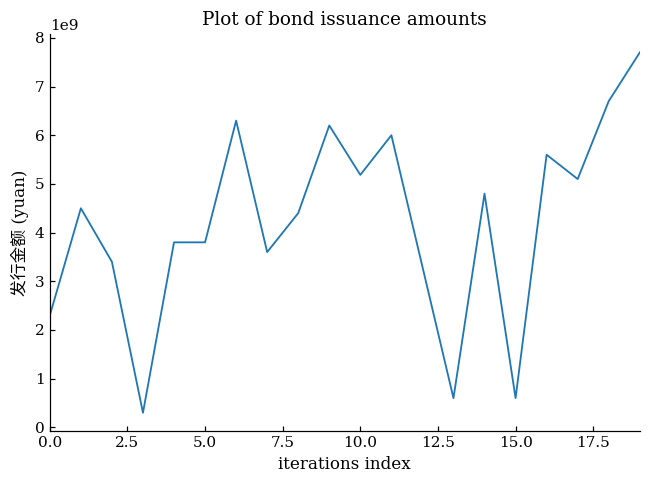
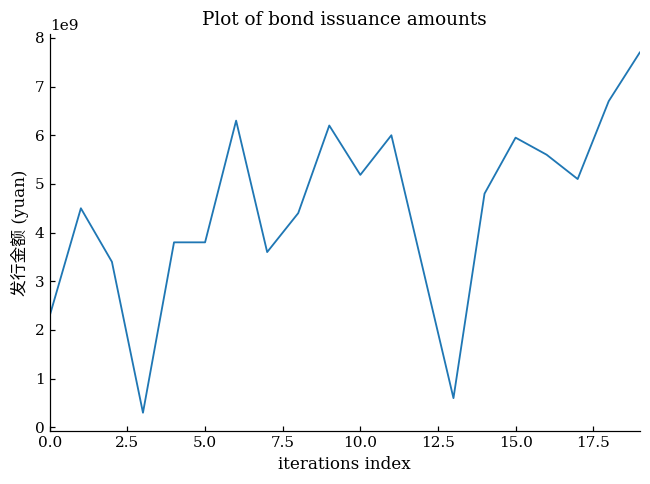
  {
    "0.0": 2300000000,
    "5.0": 3800000000,
    "10.0": 5200000000,
-   "15.0": 600000000
+   "15.0": 6000000000
  }
